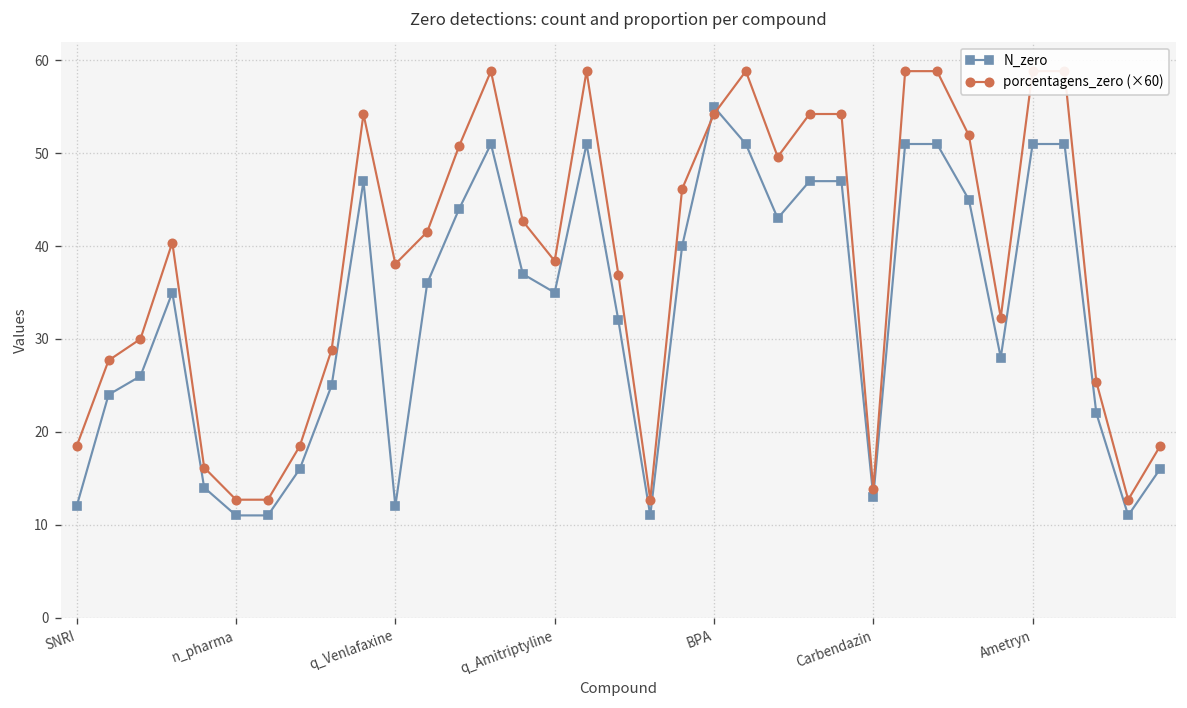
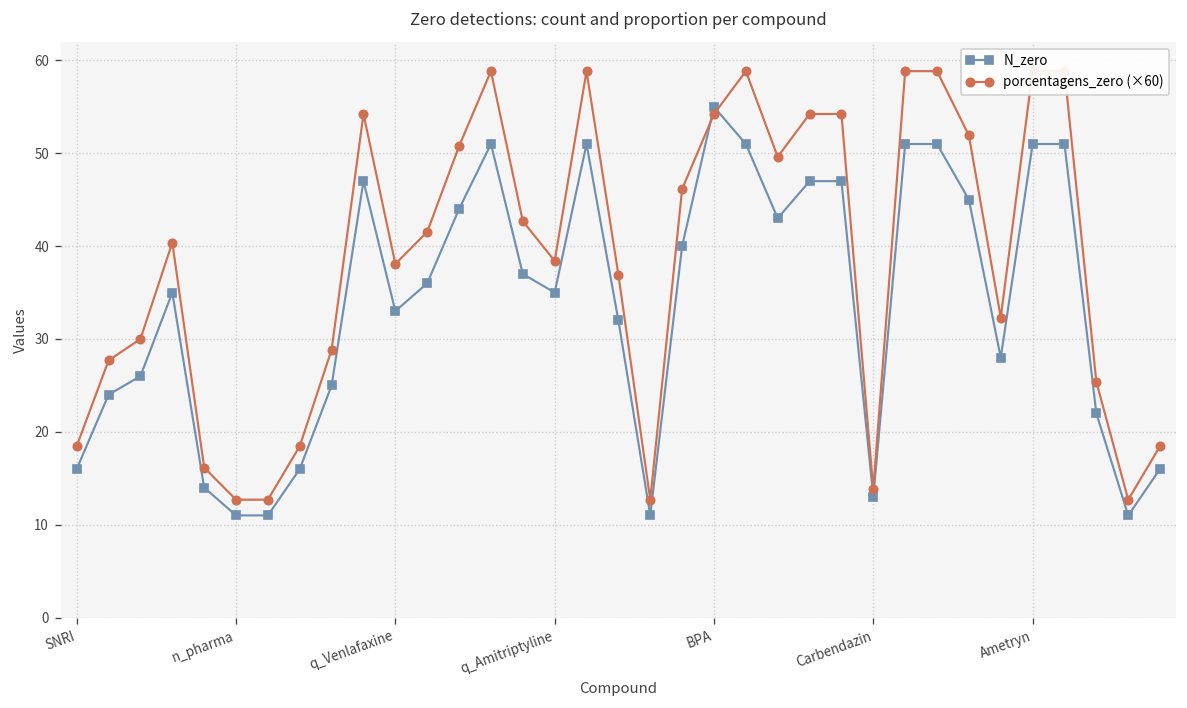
  {
    "N_zero": {
-     "SNRI": 12,
+     "SNRI": 16,
      "n_pharma": 11,
-     "q_Venlafaxine": 12,
+     "q_Venlafaxine": 33,
      "q_Amitriptyline": 35,
      "BPA": 55,
      "Carbendazin": 13,
      "Ametryn": 51
    },
    "porcentagens_zero (×60)": {
      "SNRI": 18,
      "n_pharma": 13,
      "q_Venlafaxine": 38,
      "q_Amitriptyline": 38,
      "BPA": 54,
      "Carbendazin": 14
    }
  }
